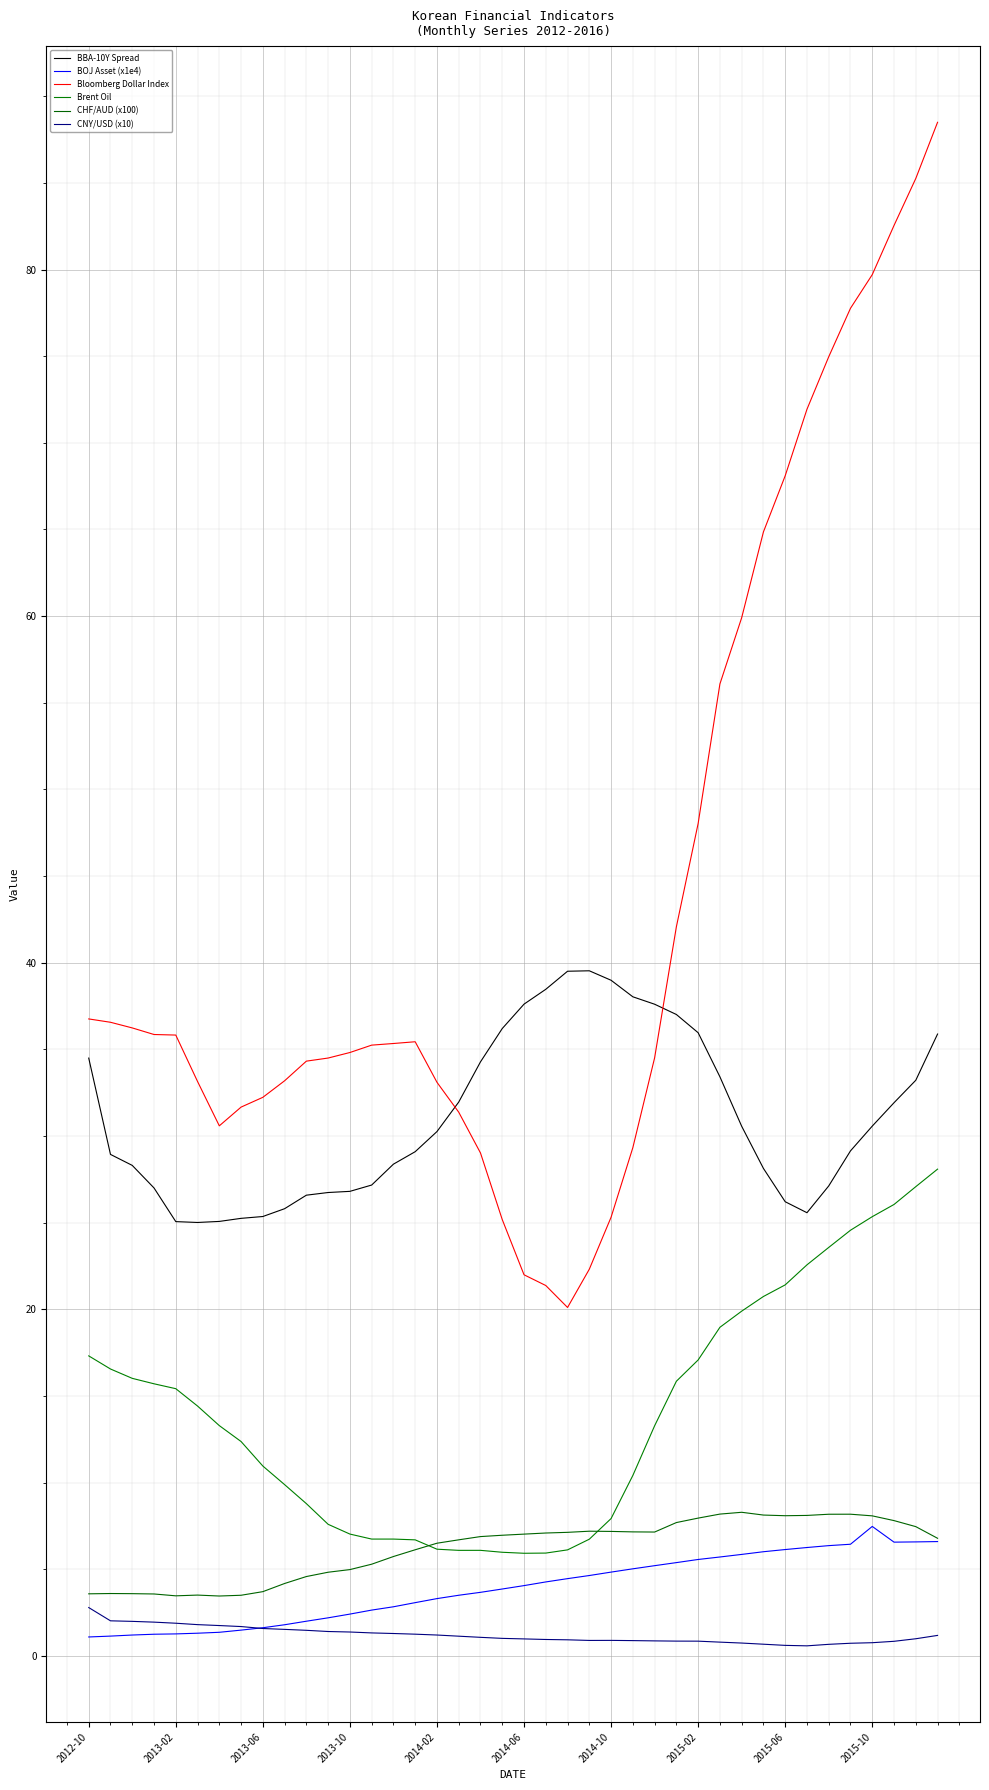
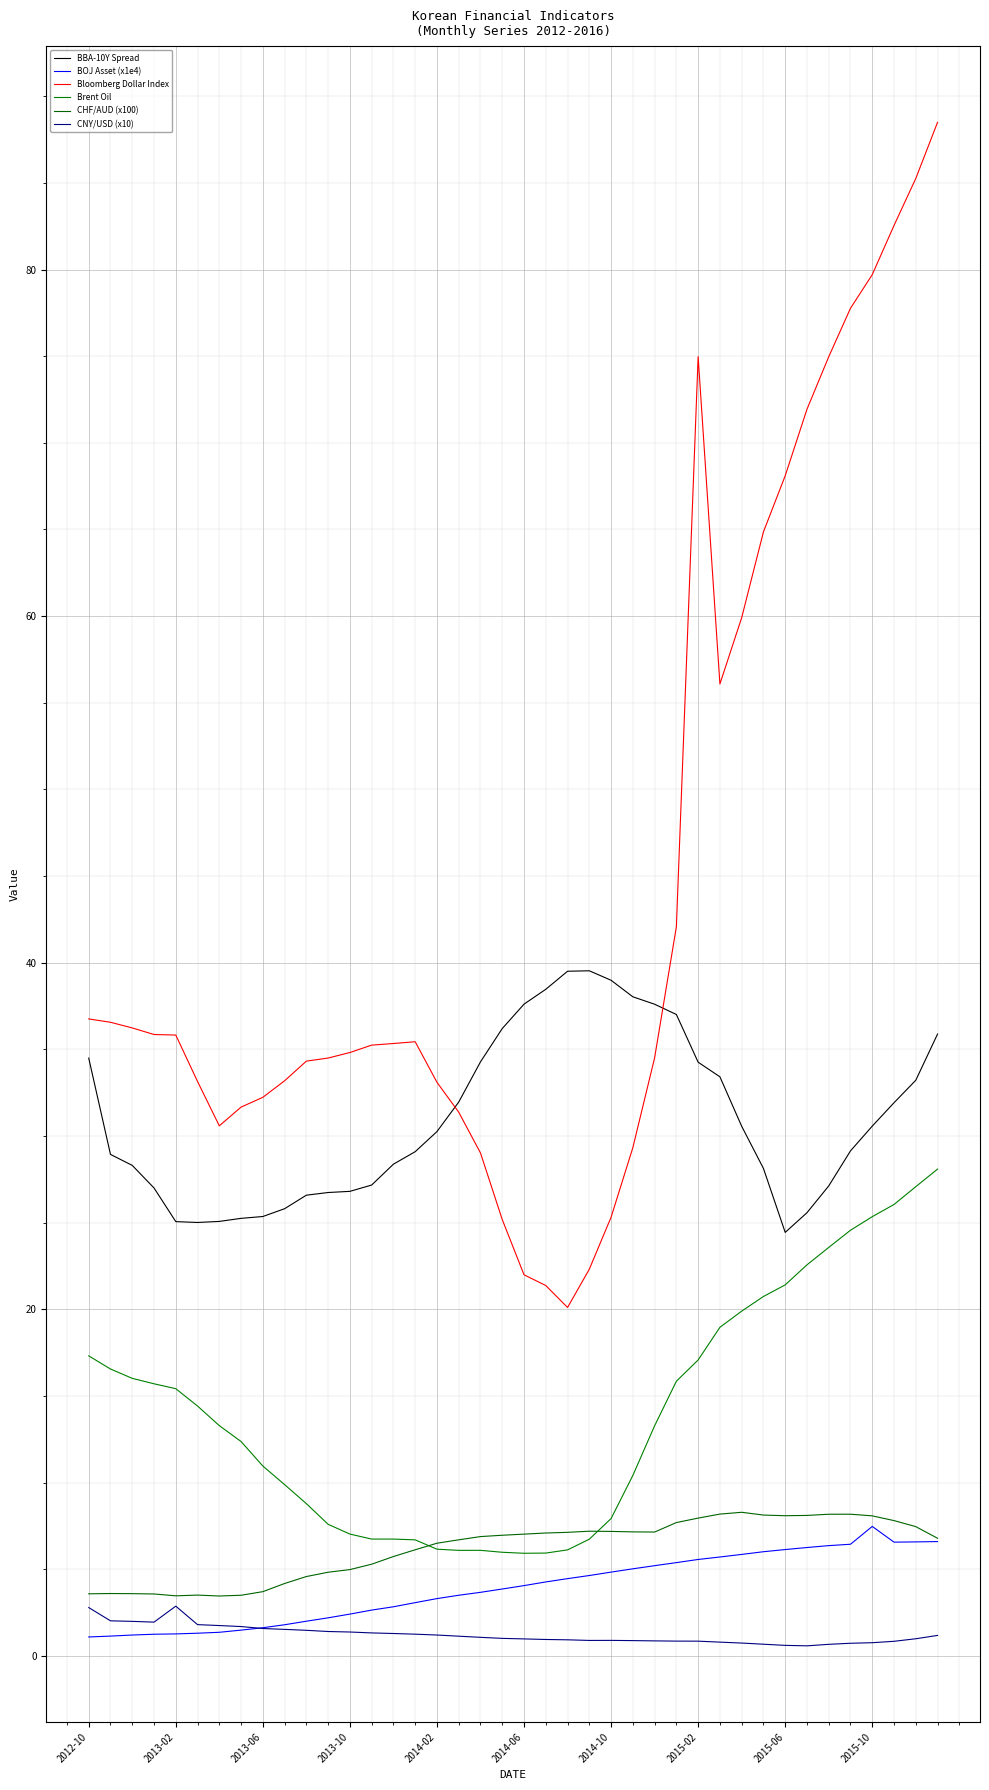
  {
    "BBA-10Y Spread": {
      "2012-10": 34.5,
      "2013-02": 25.1,
      "2013-06": 25.4,
      "2013-10": 26.8,
      "2014-02": 30.3,
      "2014-06": 37.6,
      "2014-10": 39.0,
-     "2015-02": 36.0,
-     "2015-06": 26.2,
+     "2015-02": 34.3,
+     "2015-06": 24.4,
      "2015-10": 30.6
    },
    "BOJ Asset (x1e4)": {
      "2012-10": 1.1,
      "2013-02": 1.3,
      "2013-10": 2.4,
      "2014-02": 3.3,
      "2014-06": 4.1,
      "2014-10": 4.8,
      "2015-02": 5.6,
      "2015-06": 6.1,
      "2015-10": 7.5
    },
    "Bloomberg Dollar Index": {
      "2012-10": 36.8,
      "2013-02": 35.8,
      "2013-06": 32.2,
      "2013-10": 34.8,
      "2014-02": 33.1,
      "2014-06": 22.0,
      "2014-10": 25.3,
-     "2015-02": 48.0,
+     "2015-02": 75.0,
      "2015-06": 68.1,
      "2015-10": 79.7
    },
    "CNY/USD (x10)": {
      "2012-10": 2.8,
-     "2013-02": 1.9,
+     "2013-02": 2.9,
      "2013-10": 1.4,
      "2014-02": 1.2,
      "2014-06": 1.0,
      "2014-10": 0.9,
      "2015-02": 0.8,
      "2015-06": 0.6,
      "2015-10": 0.8
    }
  }
